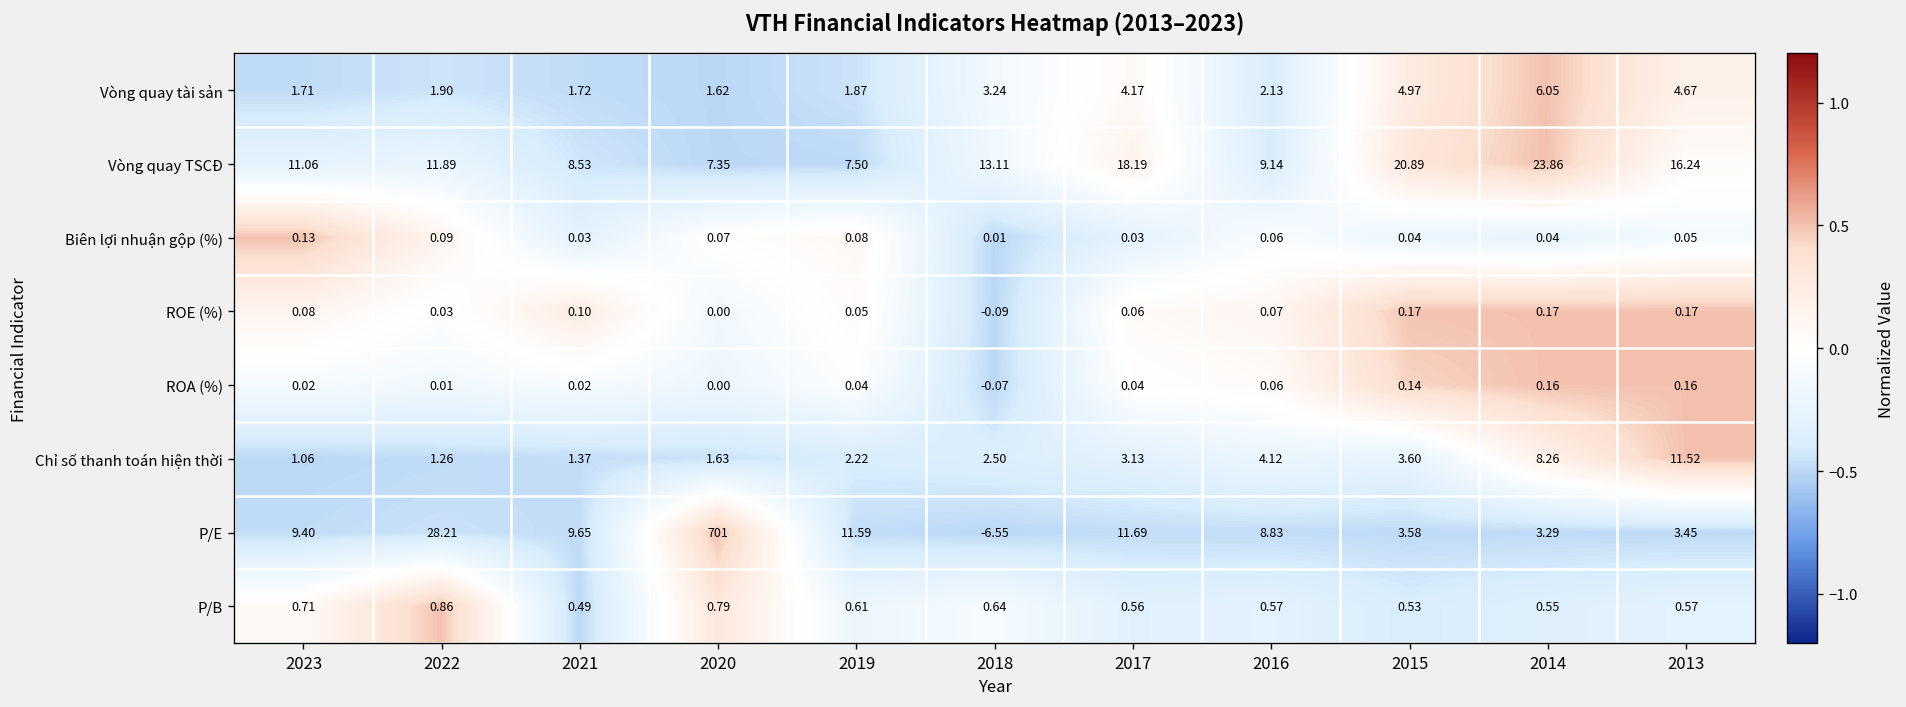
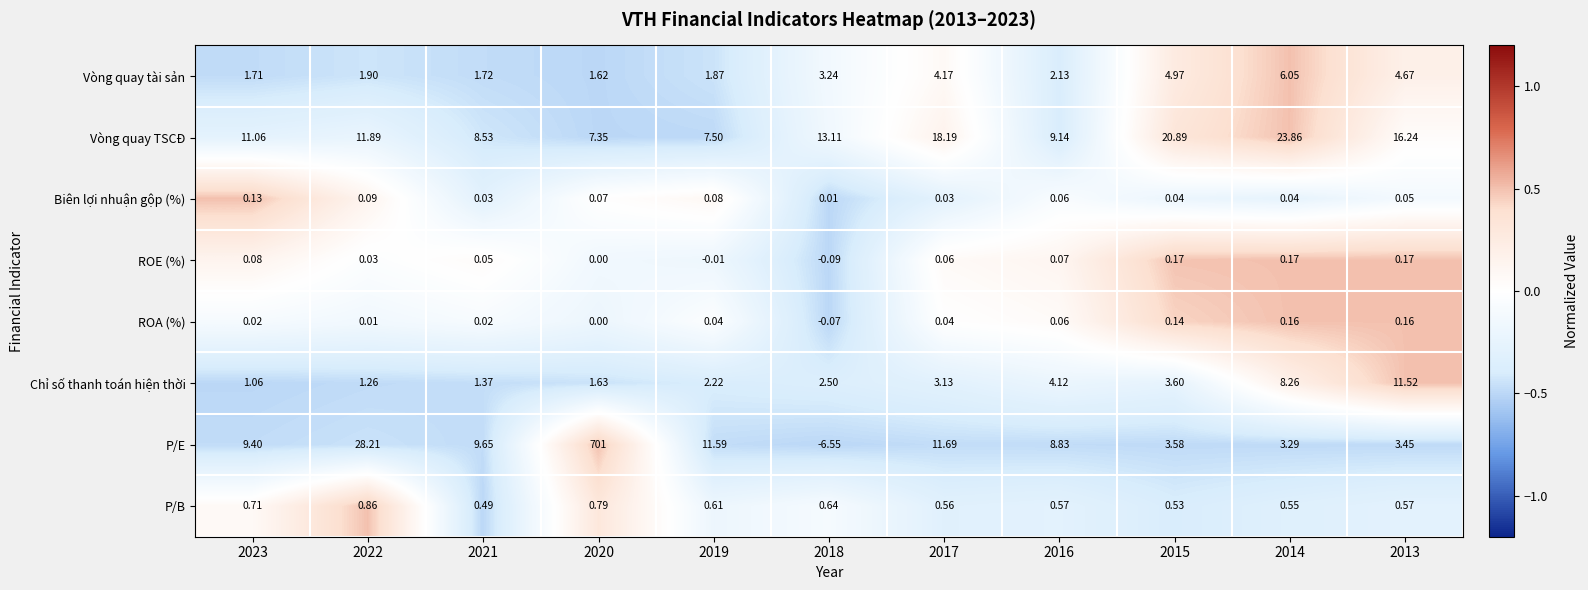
  {
    "Vòng quay tài sản": {
      "2023": 1.71,
      "2022": 1.90,
      "2021": 1.72,
      "2020": 1.62,
      "2019": 1.87,
      "2018": 3.24,
      "2017": 4.17,
      "2016": 2.13,
      "2015": 4.97,
      "2014": 6.05,
      "2013": 4.67
    },
    "Vòng quay TSCĐ": {
      "2023": 11.06,
      "2022": 11.89,
      "2021": 8.53,
      "2020": 7.35,
      "2019": 7.50,
      "2018": 13.11,
      "2017": 18.19,
      "2016": 9.14,
      "2015": 20.89,
      "2014": 23.86,
      "2013": 16.24
    },
    "Biên lợi nhuận gộp (%)": {
      "2023": 0.13,
      "2022": 0.09,
      "2021": 0.03,
      "2020": 0.07,
      "2019": 0.08,
      "2018": 0.01,
      "2017": 0.03,
      "2016": 0.06,
      "2015": 0.04,
      "2014": 0.04,
      "2013": 0.05
    },
    "ROE (%)": {
      "2023": 0.08,
      "2022": 0.03,
-     "2021": 0.10,
+     "2021": 0.05,
      "2020": 0.00,
-     "2019": 0.05,
+     "2019": -0.01,
      "2018": -0.09,
      "2017": 0.06,
      "2016": 0.07,
      "2015": 0.17,
      "2014": 0.17,
      "2013": 0.17
    },
    "ROA (%)": {
      "2023": 0.02,
      "2022": 0.01,
      "2021": 0.02,
      "2020": 0.00,
      "2019": 0.04,
      "2018": -0.07,
      "2017": 0.04,
      "2016": 0.06,
      "2015": 0.14,
      "2014": 0.16,
      "2013": 0.16
    },
    "Chỉ số thanh toán hiện thời": {
      "2023": 1.06,
      "2022": 1.26,
      "2021": 1.37,
      "2020": 1.63,
      "2019": 2.22,
      "2018": 2.50,
      "2017": 3.13,
      "2016": 4.12,
      "2015": 3.60,
      "2014": 8.26,
      "2013": 11.52
    },
    "P/E": {
      "2023": 9.40,
      "2022": 28.21,
      "2021": 9.65,
      "2020": 701,
      "2019": 11.59,
      "2018": -6.55,
      "2017": 11.69,
      "2016": 8.83,
      "2015": 3.58,
      "2014": 3.29,
      "2013": 3.45
    },
    "P/B": {
      "2023": 0.71,
      "2022": 0.86,
      "2021": 0.49,
      "2020": 0.79,
      "2019": 0.61,
      "2018": 0.64,
      "2017": 0.56,
      "2016": 0.57,
      "2015": 0.53,
      "2014": 0.55,
      "2013": 0.57
    }
  }
